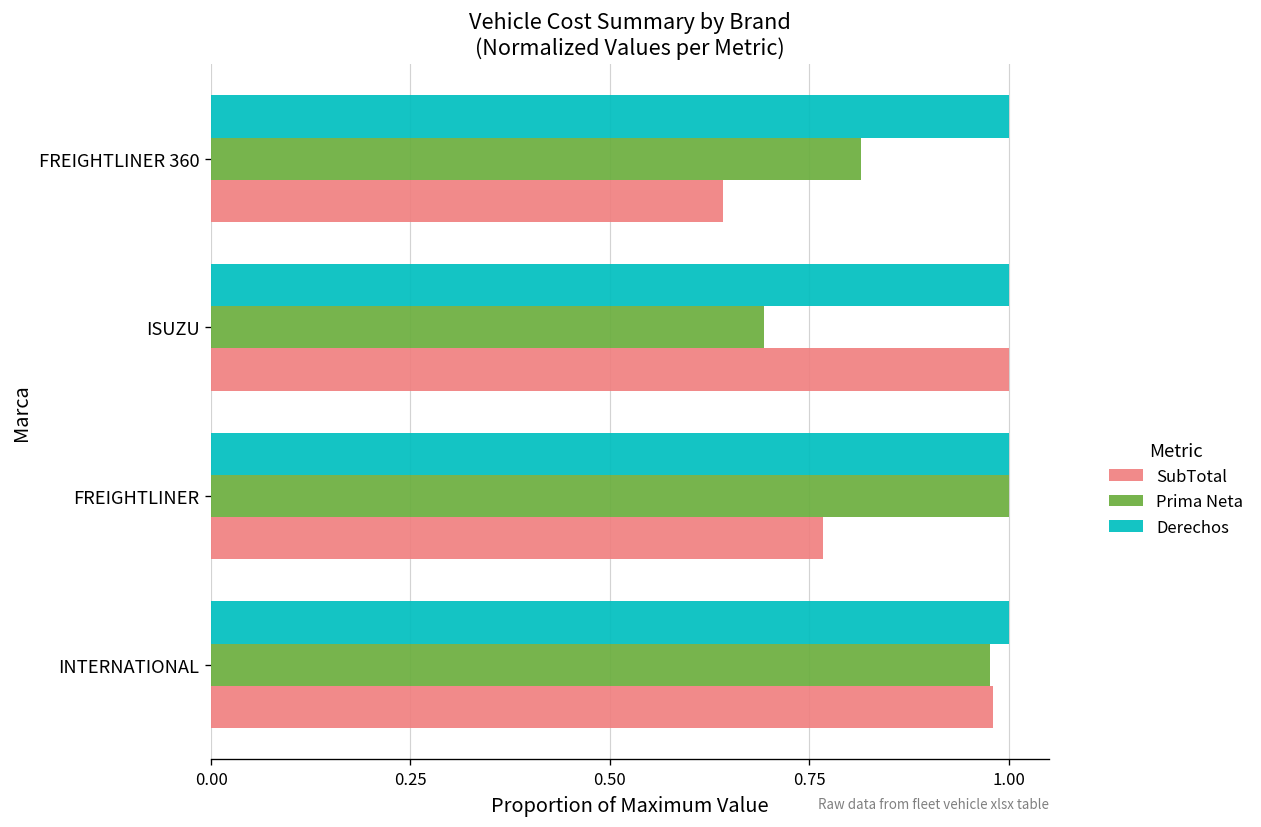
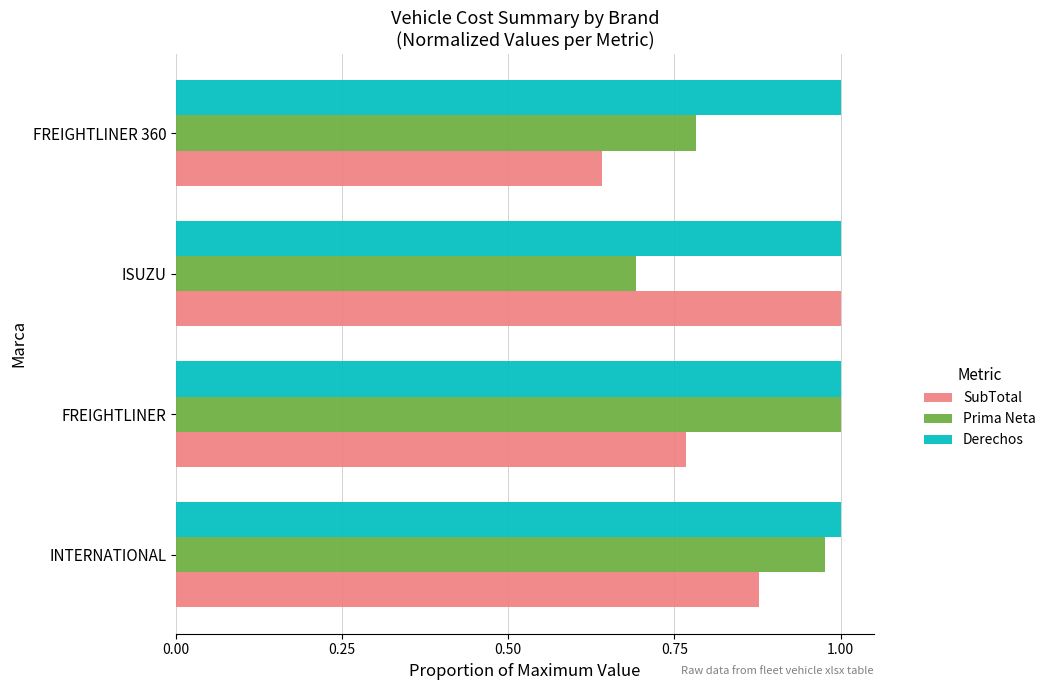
  {
    "SubTotal": {
      "FREIGHTLINER 360": 0.64,
      "ISUZU": 1.00,
      "FREIGHTLINER": 0.77,
-     "INTERNATIONAL": 0.98
+     "INTERNATIONAL": 0.88
    },
    "Prima Neta": {
-     "FREIGHTLINER 360": 0.82,
+     "FREIGHTLINER 360": 0.78,
      "ISUZU": 0.69,
      "FREIGHTLINER": 1.00,
      "INTERNATIONAL": 0.98
    },
    "Derechos": {
      "FREIGHTLINER 360": 1.00,
      "ISUZU": 1.00,
      "FREIGHTLINER": 1.00,
      "INTERNATIONAL": 1.00
    }
  }
